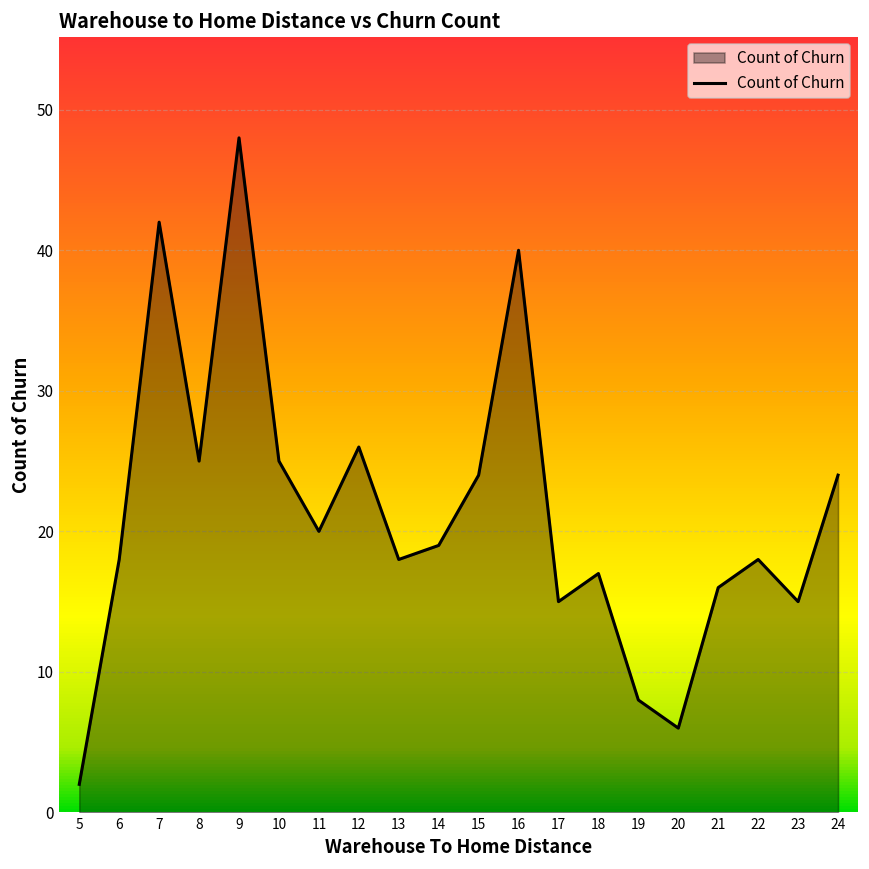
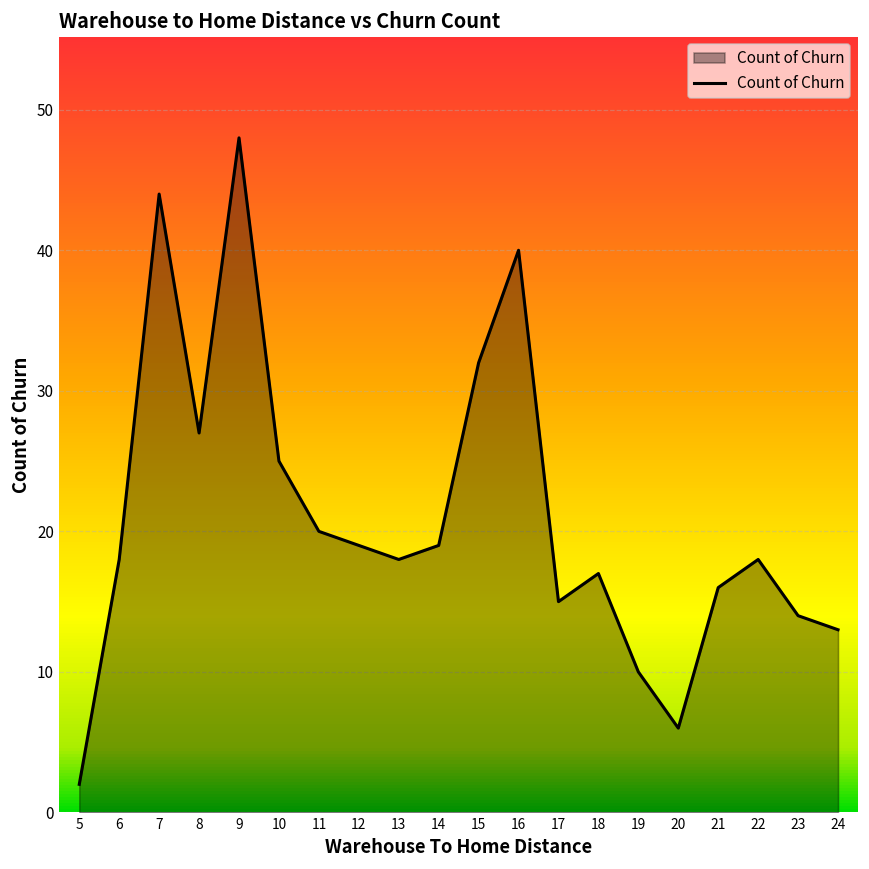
  {
    "5": 2,
    "6": 18,
-   "7": 42,
-   "8": 25,
+   "7": 44,
+   "8": 27,
    "9": 48,
    "10": 25,
    "11": 20,
-   "12": 26,
+   "12": 19,
    "13": 18,
    "14": 19,
-   "15": 24,
+   "15": 32,
    "16": 40,
    "17": 15,
    "18": 17,
-   "19": 8,
+   "19": 10,
    "20": 6,
    "21": 16,
    "22": 18,
-   "23": 15,
-   "24": 24
+   "23": 14,
+   "24": 13
  }
